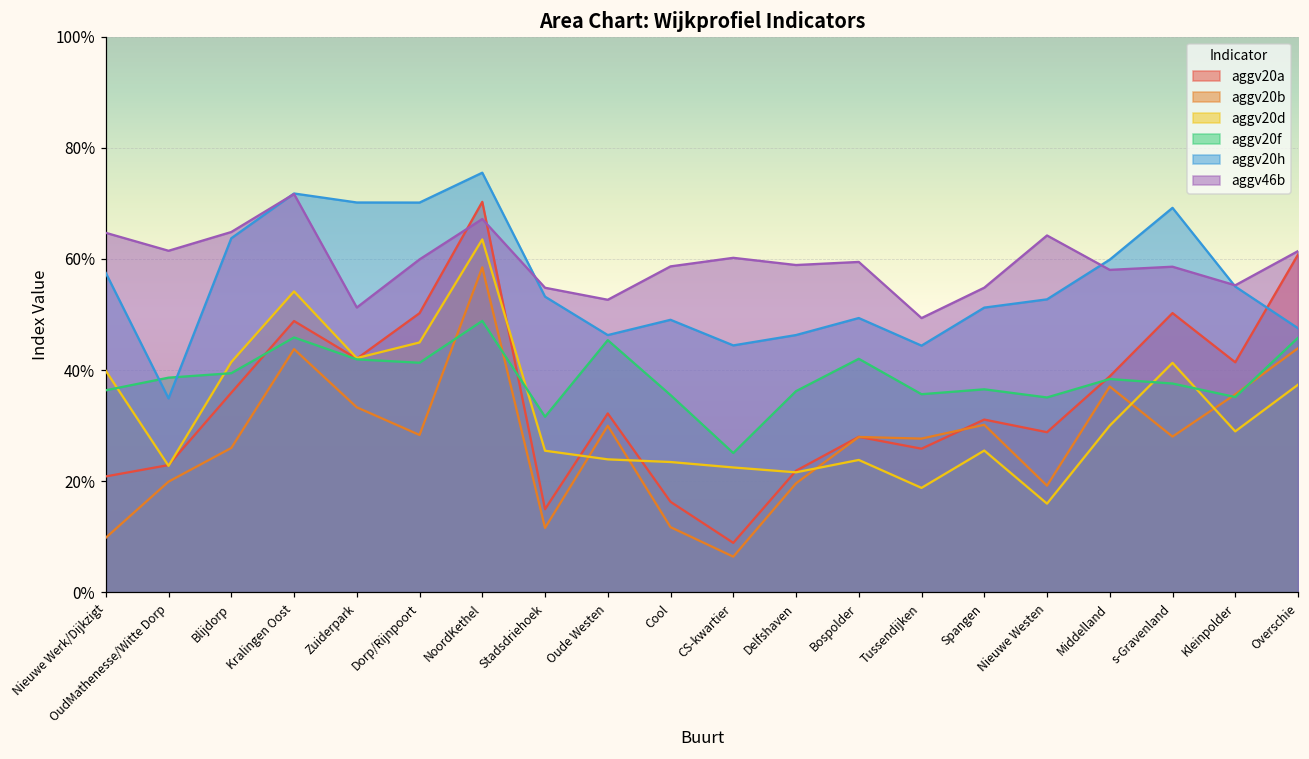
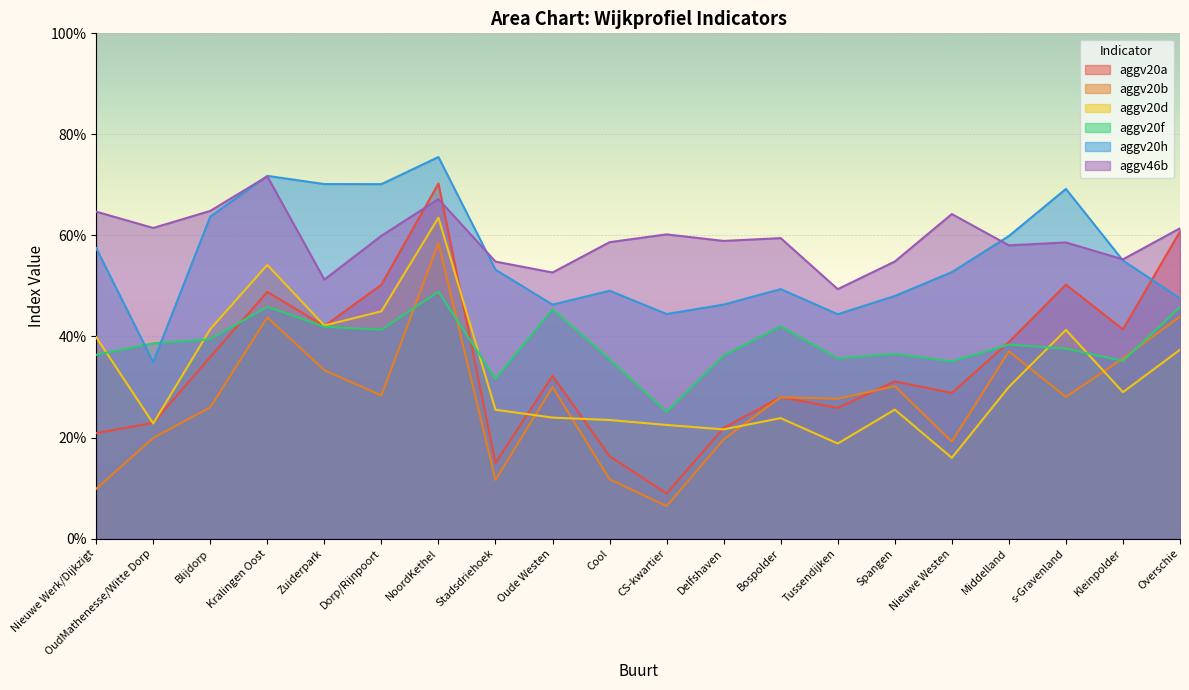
  {
    "aggv20f": {
      "Nieuwe Werk/Dijkzigt": "36%",
      "OudMathenesse/Witte Dorp": "39%",
      "Blijdorp": "39%",
      "Kralingen Oost": "46%",
      "Dorp/Rijnpoort": "41%",
      "NoordKethel": "49%",
      "Stadsdriehoek": "32%",
      "Oude Westen": "45%",
      "Cool": "36%",
      "CS-kwartier": "25%",
      "Delfshaven": "36%",
      "Bospolder": "42%",
      "Tussendijken": "36%",
      "Spangen": "37%",
      "Nieuwe Westen": "35%",
      "s-Gravenland": "38%",
      "Overschie": "46%"
    },
    "aggv20h": {
      "Nieuwe Werk/Dijkzigt": "57%",
      "OudMathenesse/Witte Dorp": "35%",
      "Blijdorp": "64%",
      "Zuiderpark": "70%",
      "Dorp/Rijnpoort": "70%",
      "NoordKethel": "76%",
      "Stadsdriehoek": "53%",
      "Oude Westen": "46%",
      "Cool": "49%",
      "CS-kwartier": "44%",
      "Delfshaven": "46%",
      "Bospolder": "49%",
      "Tussendijken": "44%",
-     "Spangen": "51%",
+     "Spangen": "48%",
      "Nieuwe Westen": "53%",
      "Middelland": "60%",
      "s-Gravenland": "69%",
      "Overschie": "48%"
    },
    "aggv46b": {
      "Nieuwe Werk/Dijkzigt": "65%",
      "OudMathenesse/Witte Dorp": "61%",
      "Blijdorp": "65%",
      "Zuiderpark": "51%",
      "Dorp/Rijnpoort": "60%",
      "NoordKethel": "67%",
      "Stadsdriehoek": "55%",
      "Oude Westen": "53%",
      "Cool": "59%",
      "CS-kwartier": "60%",
      "Delfshaven": "59%",
      "Bospolder": "59%",
      "Tussendijken": "49%",
      "Spangen": "55%",
      "Nieuwe Westen": "64%",
      "Middelland": "58%",
      "s-Gravenland": "59%",
      "Overschie": "61%"
    }
  }
